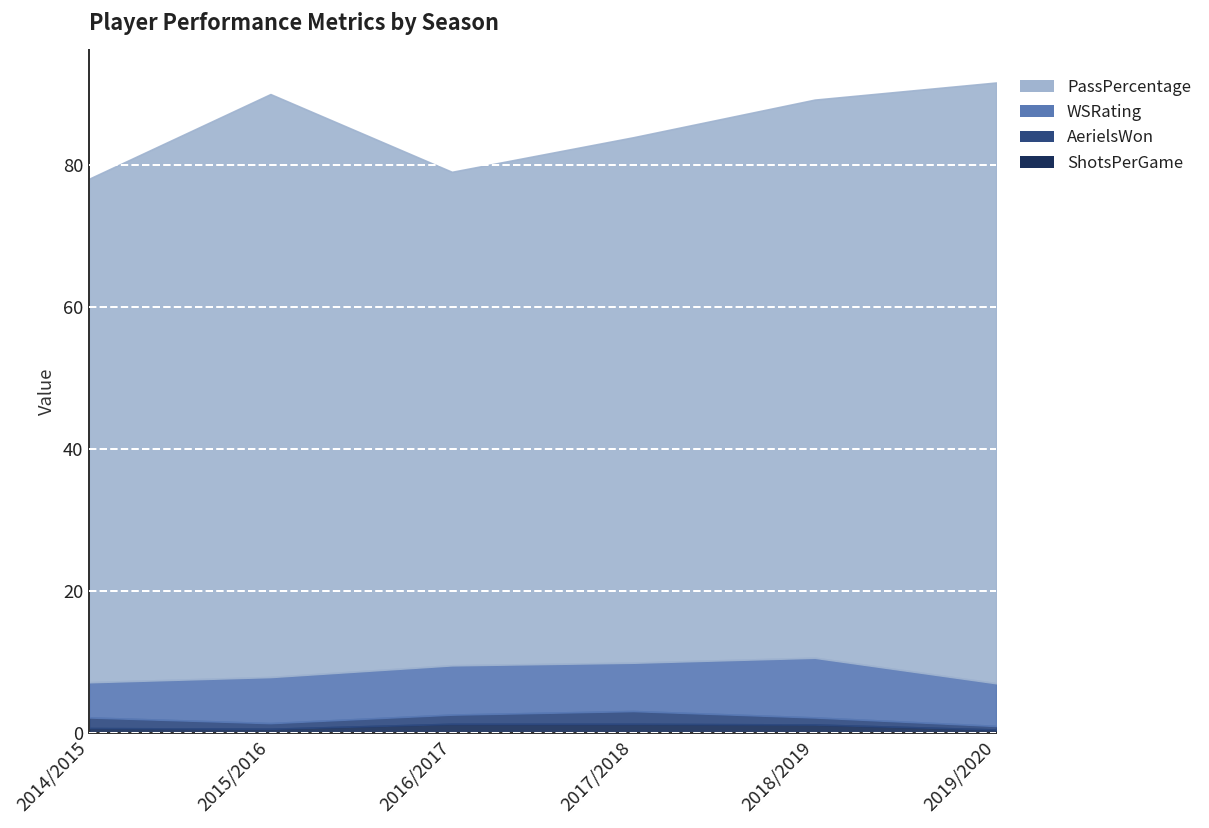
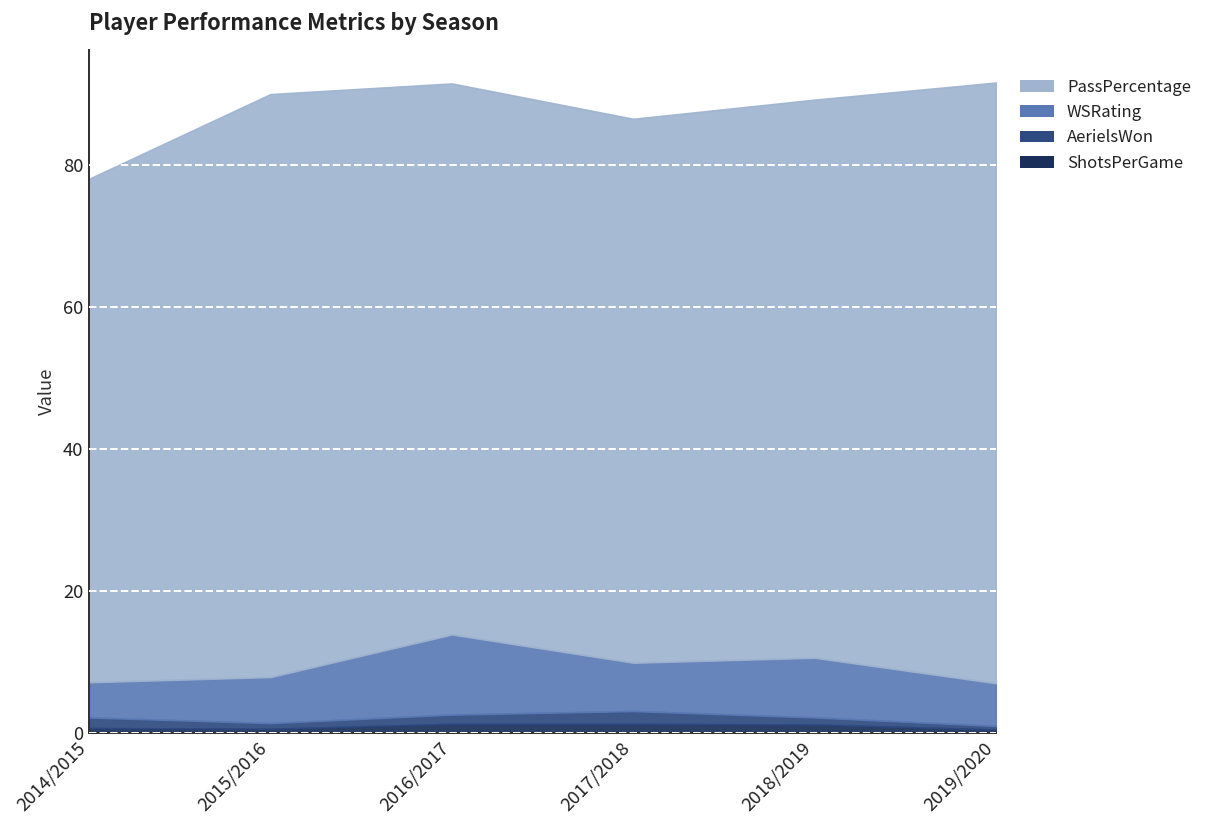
  {
    "WSRating": {
      "2014/2015": 5,
      "2015/2016": 6,
-     "2016/2017": 7,
+     "2016/2017": 11,
      "2017/2018": 7,
      "2018/2019": 8,
      "2019/2020": 6
    },
    "PassPercentage": {
      "2014/2015": 71,
      "2015/2016": 82,
-     "2016/2017": 70,
-     "2017/2018": 74,
+     "2016/2017": 78,
+     "2017/2018": 77,
      "2018/2019": 79,
      "2019/2020": 85
    }
  }
